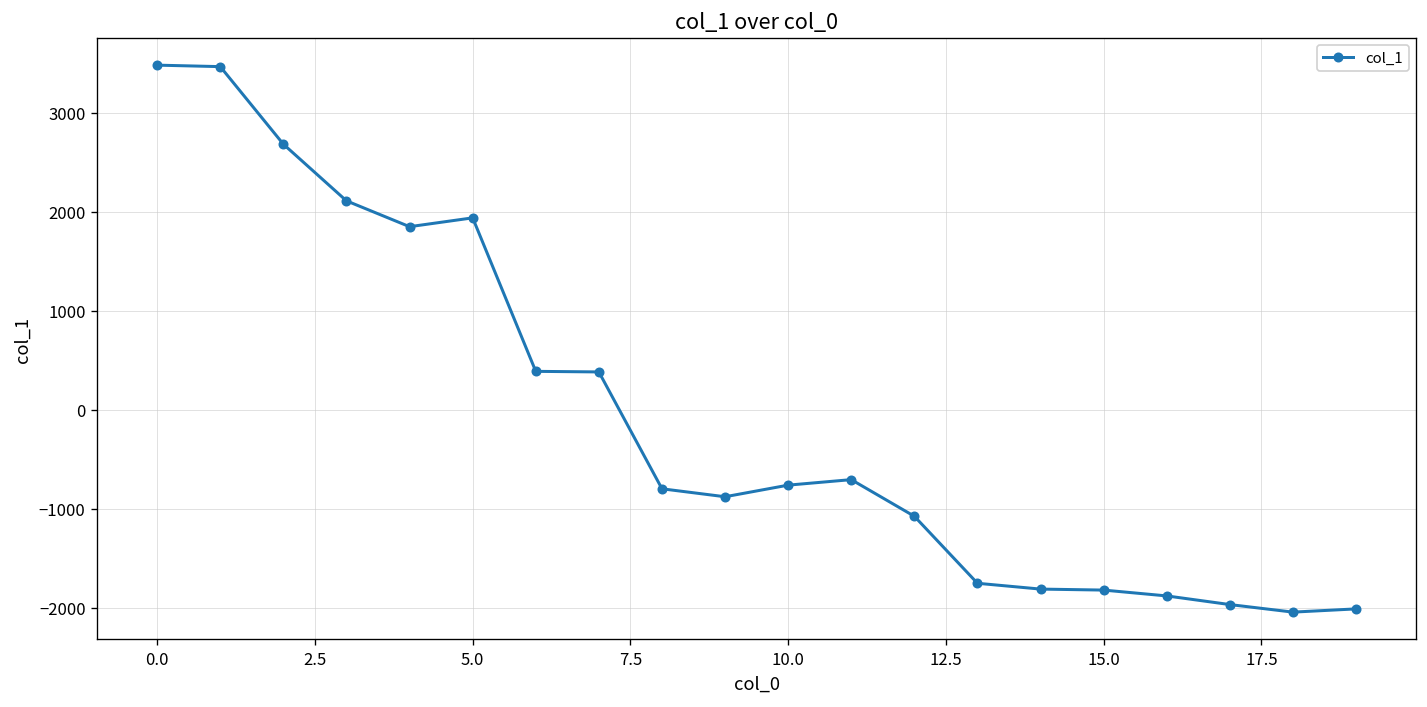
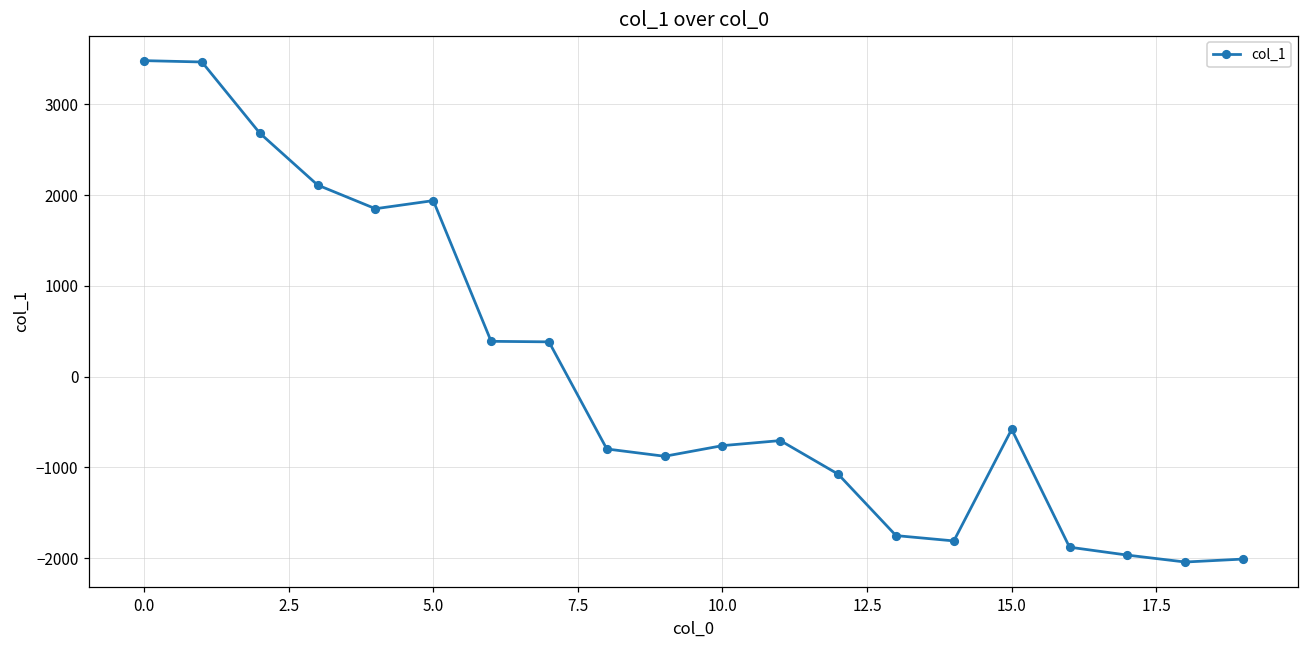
  {
    "0.0": 3500,
    "5.0": 1900,
    "10.0": -800,
-   "15.0": -1800
+   "15.0": -600
  }
